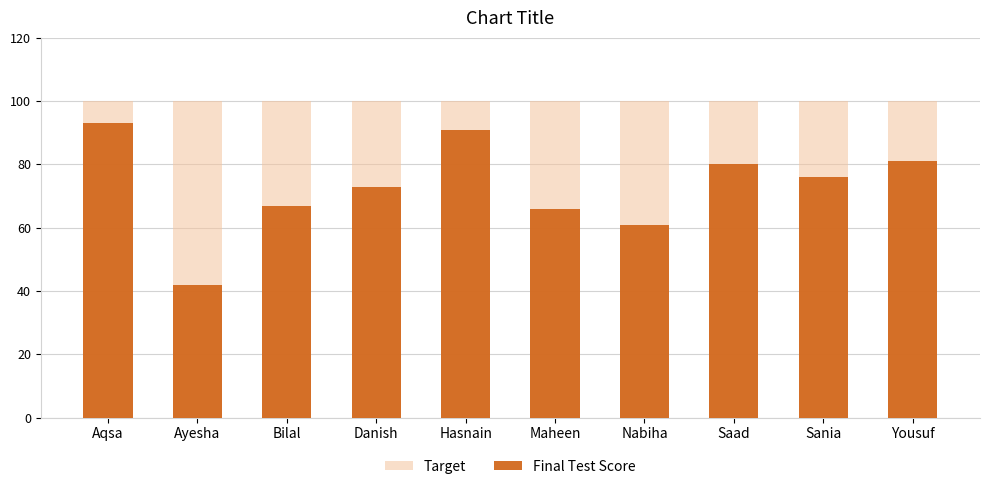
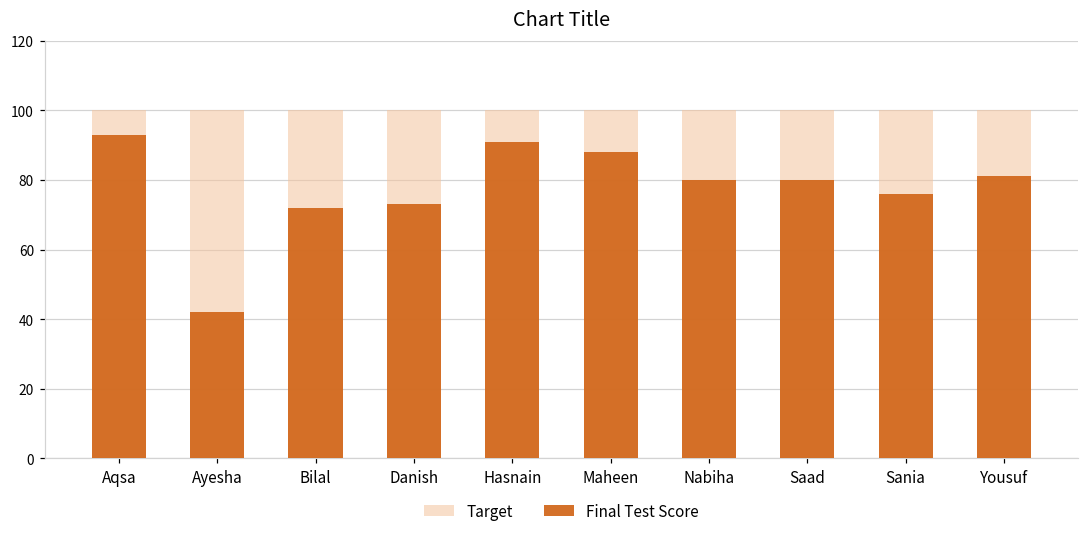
  {
    "Target": {
      "Aqsa": 100,
      "Ayesha": 100,
      "Bilal": 100,
      "Danish": 100,
      "Hasnain": 100,
      "Maheen": 100,
      "Nabiha": 100,
      "Saad": 100,
      "Sania": 100,
      "Yousuf": 100
    },
    "Final Test Score": {
-     "Bilal": 67,
-     "Maheen": 66,
-     "Nabiha": 61
+     "Bilal": 72,
+     "Maheen": 88,
+     "Nabiha": 80
    }
  }
